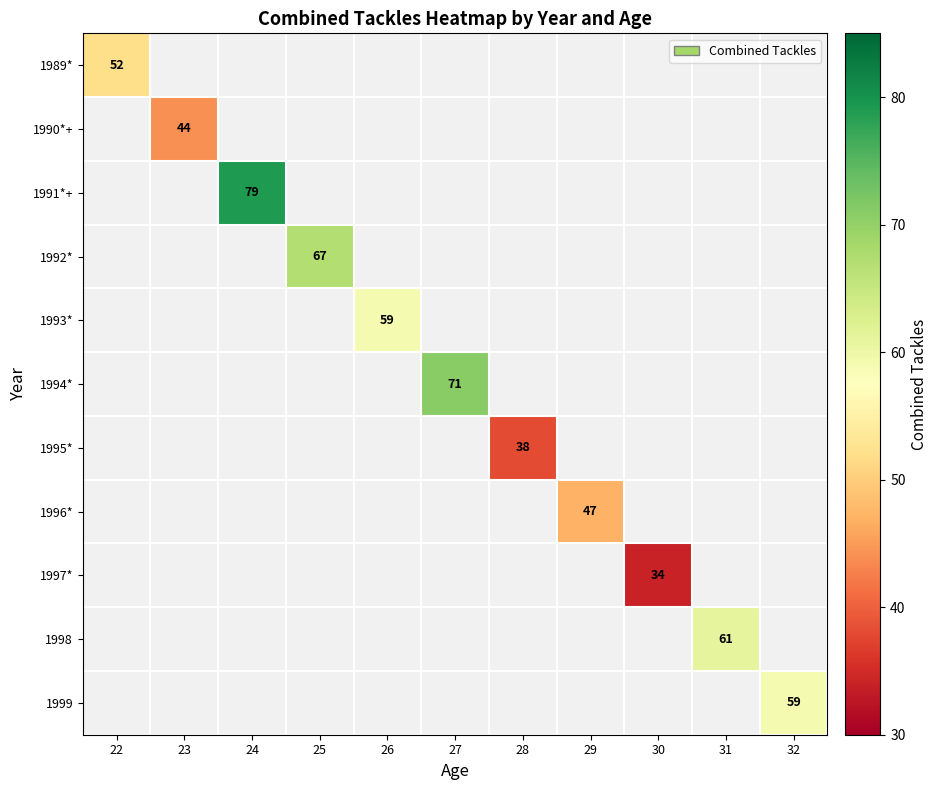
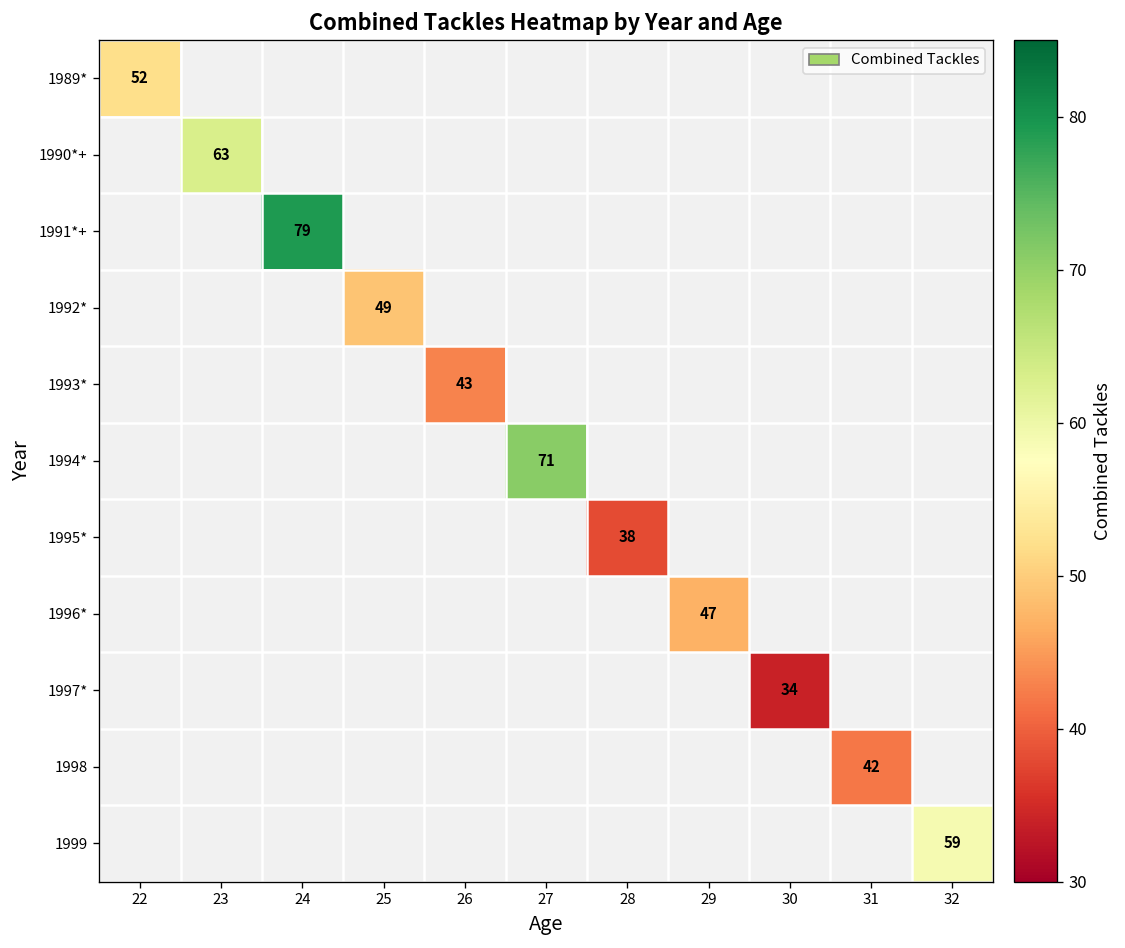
  {
    "1989*": {
      "22": 52
    },
    "1990*+": {
-     "23": 44
+     "23": 63
    },
    "1991*+": {
      "24": 79
    },
    "1992*": {
-     "25": 67
+     "25": 49
    },
    "1993*": {
-     "26": 59
+     "26": 43
    },
    "1994*": {
      "27": 71
    },
    "1995*": {
      "28": 38
    },
    "1996*": {
      "29": 47
    },
    "1997*": {
      "30": 34
    },
    "1998": {
-     "31": 61
+     "31": 42
    },
    "1999": {
      "32": 59
    }
  }
